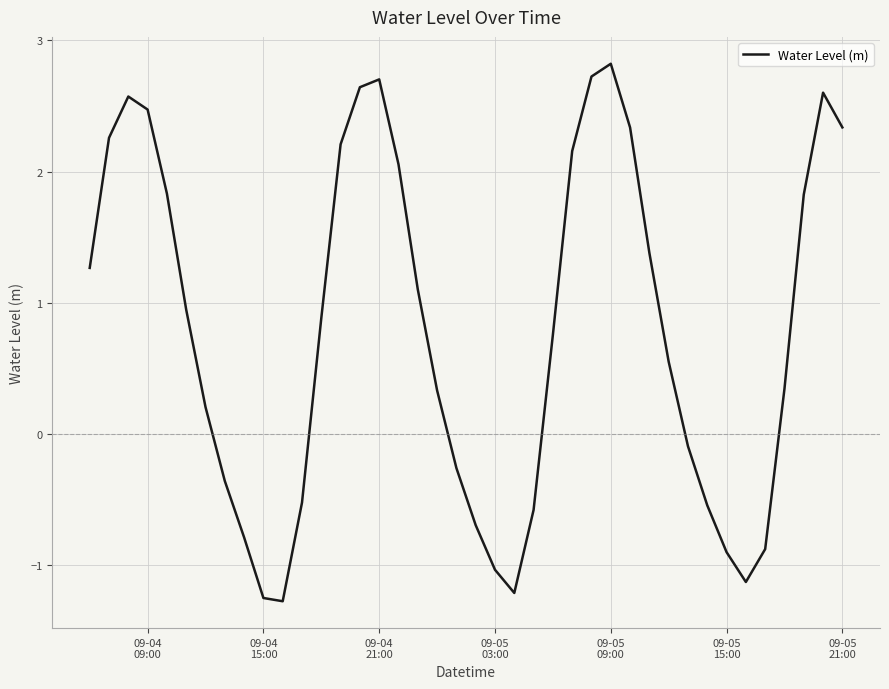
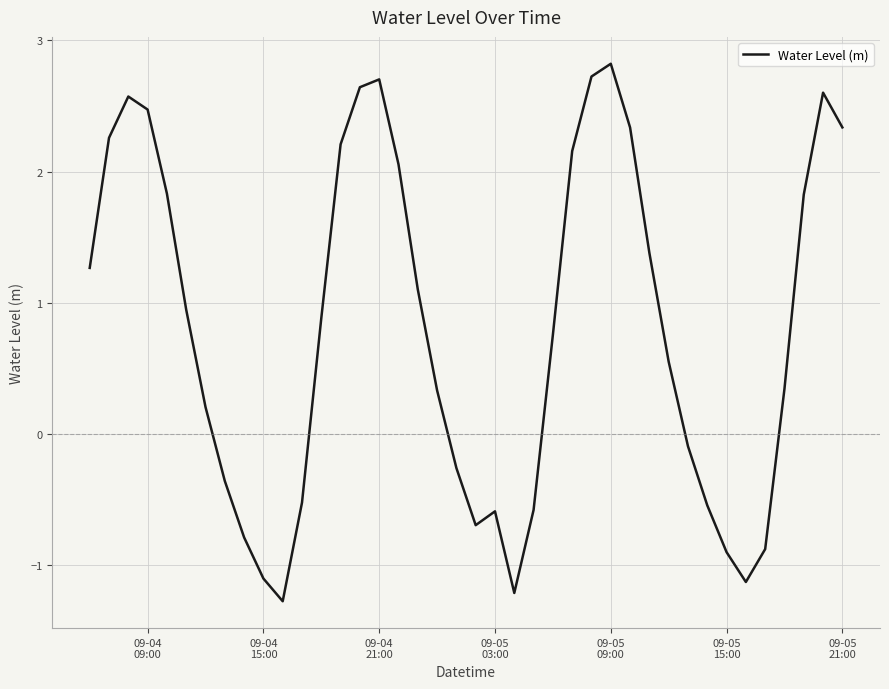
  {
    "09-04 09:00": 2.47,
-   "09-04 15:00": -1.25,
+   "09-04 15:00": -1.10,
    "09-04 21:00": 2.70,
-   "09-05 03:00": -1.03,
+   "09-05 03:00": -0.59,
    "09-05 09:00": 2.82,
    "09-05 15:00": -0.90,
    "09-05 21:00": 2.34
  }
